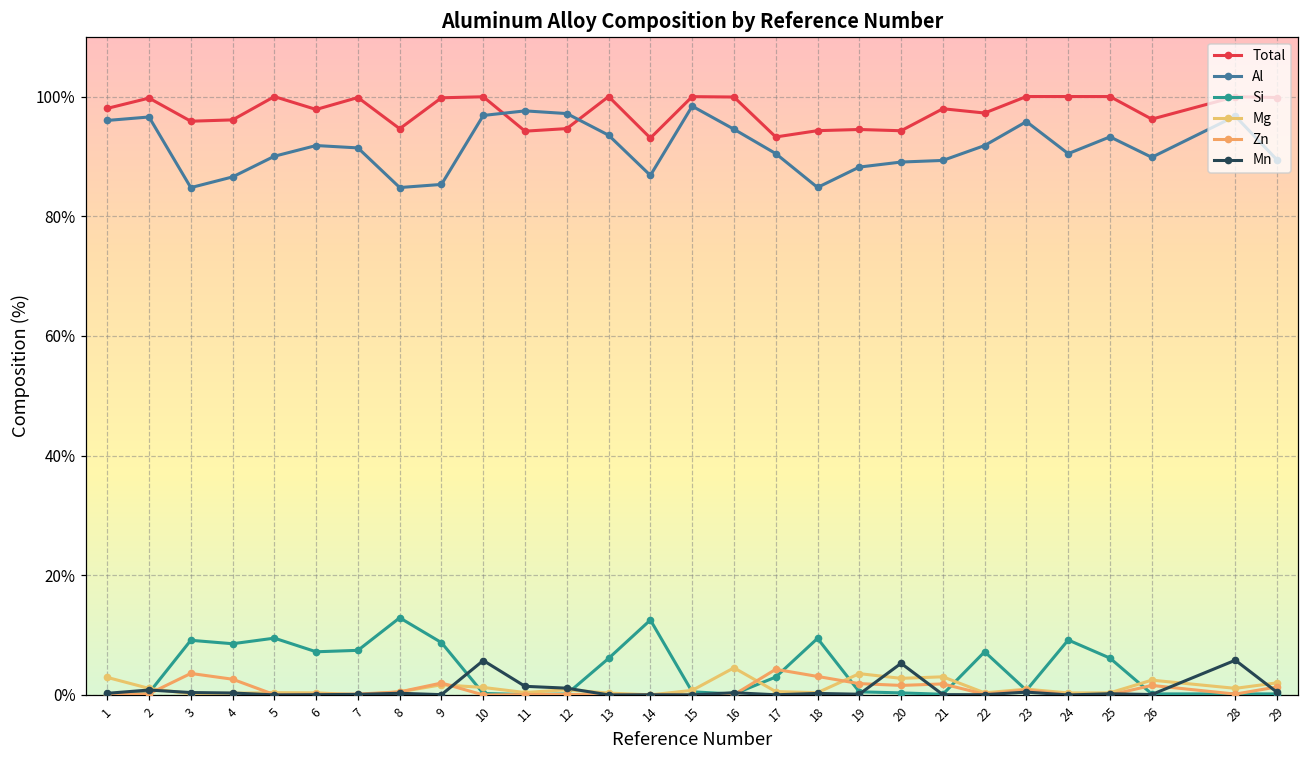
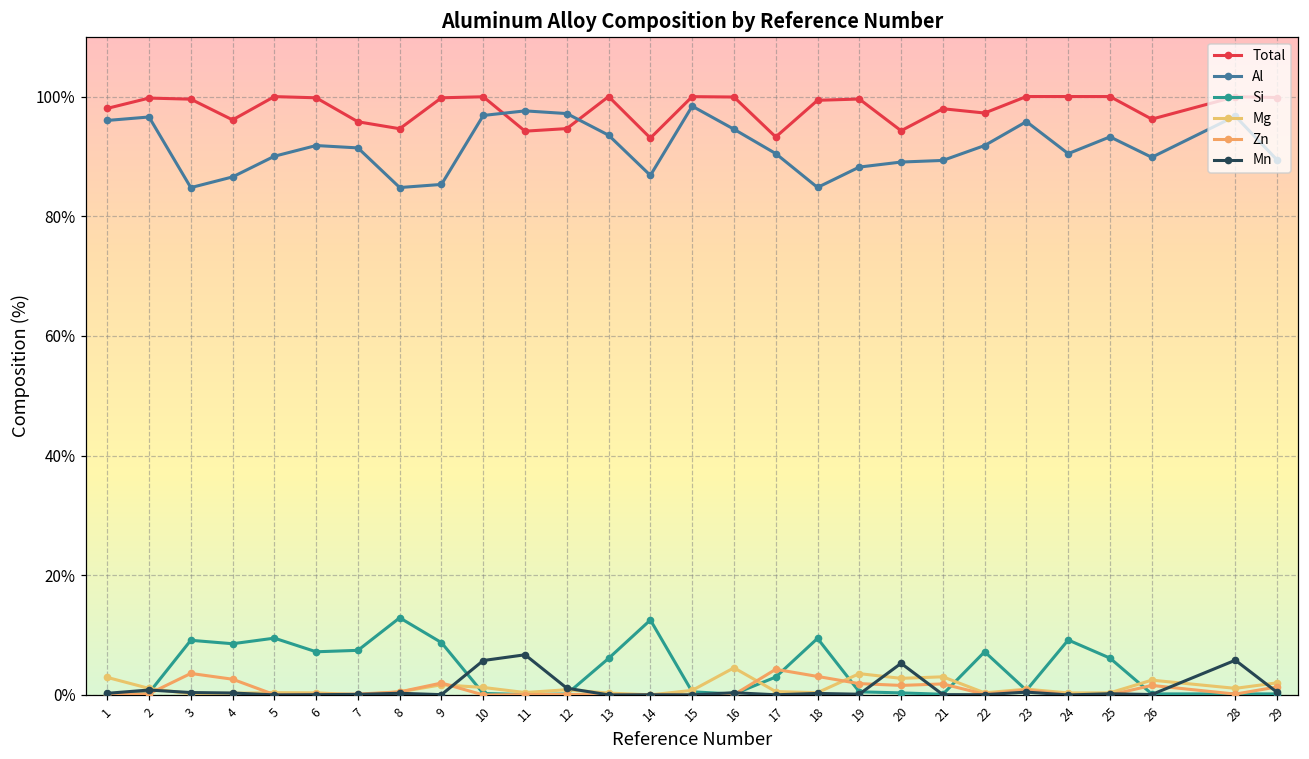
  {
    "Total": {
      "1": "98%",
      "2": "100%",
-     "3": "96%",
+     "3": "100%",
      "4": "96%",
      "5": "100%",
-     "6": "98%",
-     "7": "100%",
+     "6": "100%",
+     "7": "96%",
      "8": "95%",
      "9": "100%",
      "10": "100%",
      "11": "94%",
      "12": "95%",
      "13": "100%",
      "14": "93%",
      "15": "100%",
      "16": "100%",
      "17": "93%",
-     "18": "94%",
-     "19": "94%",
+     "18": "99%",
+     "19": "100%",
      "20": "94%",
      "21": "98%",
      "22": "97%",
      "23": "100%",
      "24": "100%",
      "25": "100%",
      "26": "96%"
    },
    "Mn": {
      "9": "0%",
      "10": "6%",
-     "11": "1%",
+     "11": "7%",
      "17": "0%",
      "20": "5%",
      "28": "6%"
    }
  }
